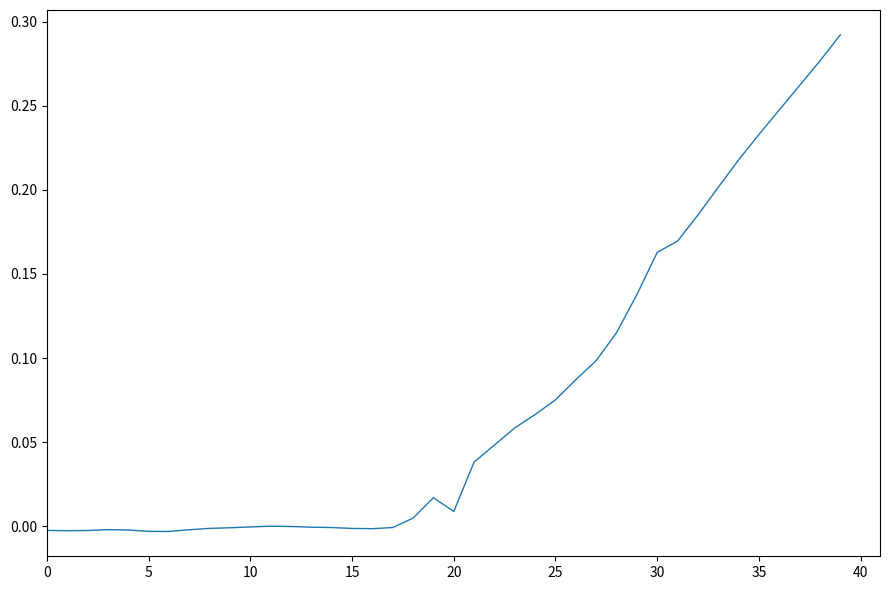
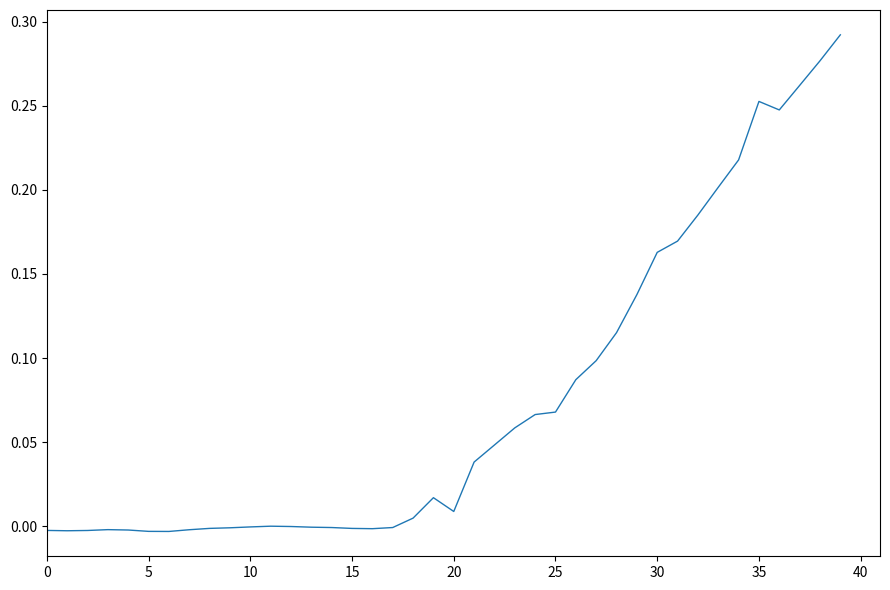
  {
    "0": -0.002,
    "5": -0.003,
    "10": 0.000,
    "15": -0.001,
    "20": 0.009,
-   "25": 0.075,
+   "25": 0.068,
    "30": 0.163,
-   "35": 0.233
+   "35": 0.253
  }
